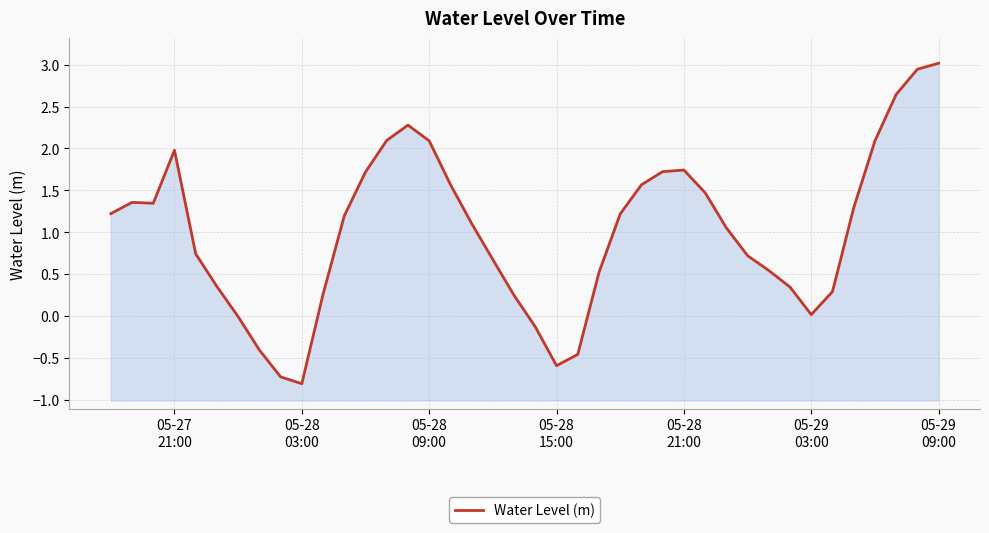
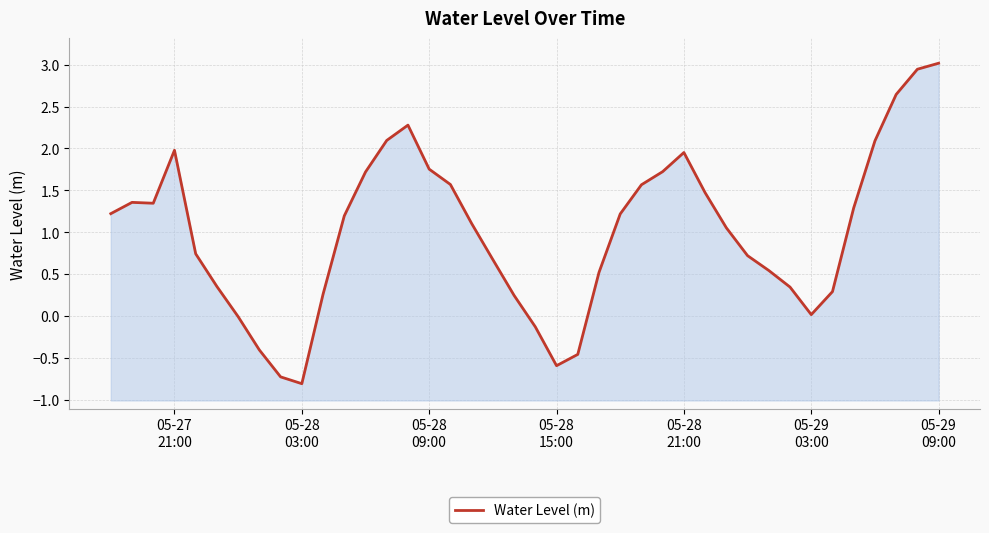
  {
    "05-27 21:00": 2.0,
    "05-28 03:00": -0.8,
-   "05-28 09:00": 2.1,
+   "05-28 09:00": 1.8,
    "05-28 15:00": -0.6,
-   "05-28 21:00": 1.7,
+   "05-28 21:00": 2.0,
    "05-29 03:00": 0.0,
    "05-29 09:00": 3.0
  }
